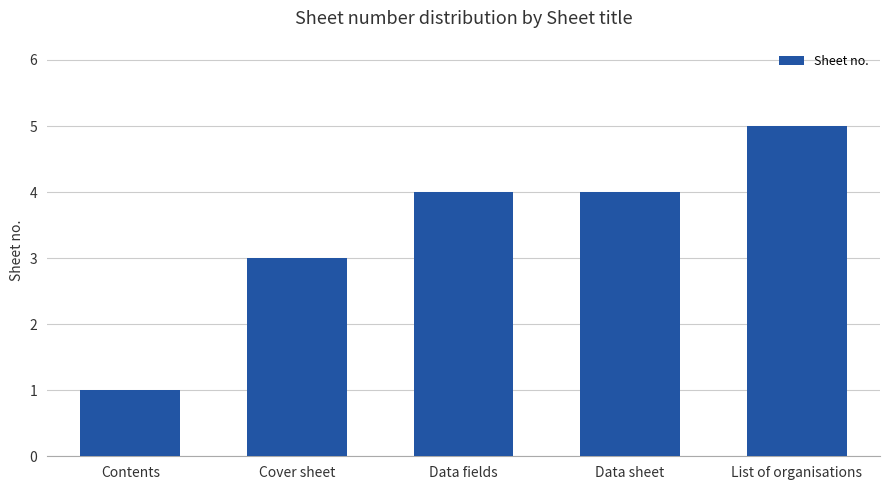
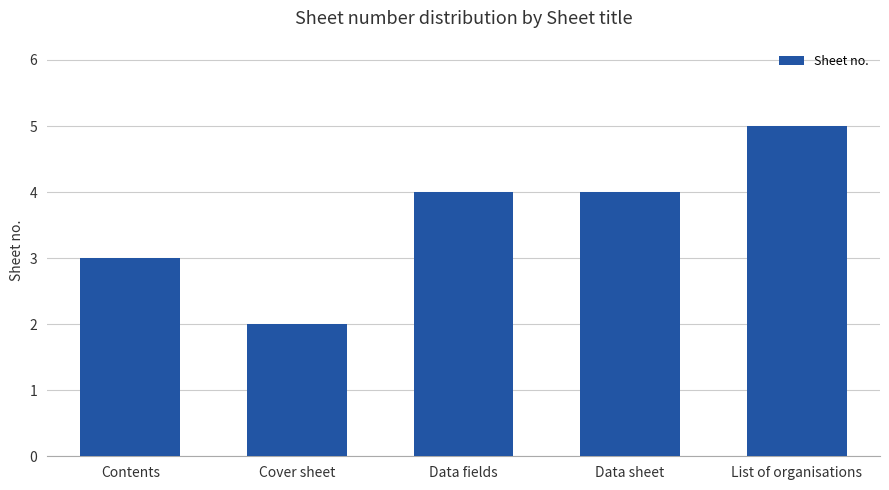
  {
-   "Contents": 1,
-   "Cover sheet": 3,
+   "Contents": 3,
+   "Cover sheet": 2,
    "Data fields": 4,
    "Data sheet": 4,
    "List of organisations": 5
  }
